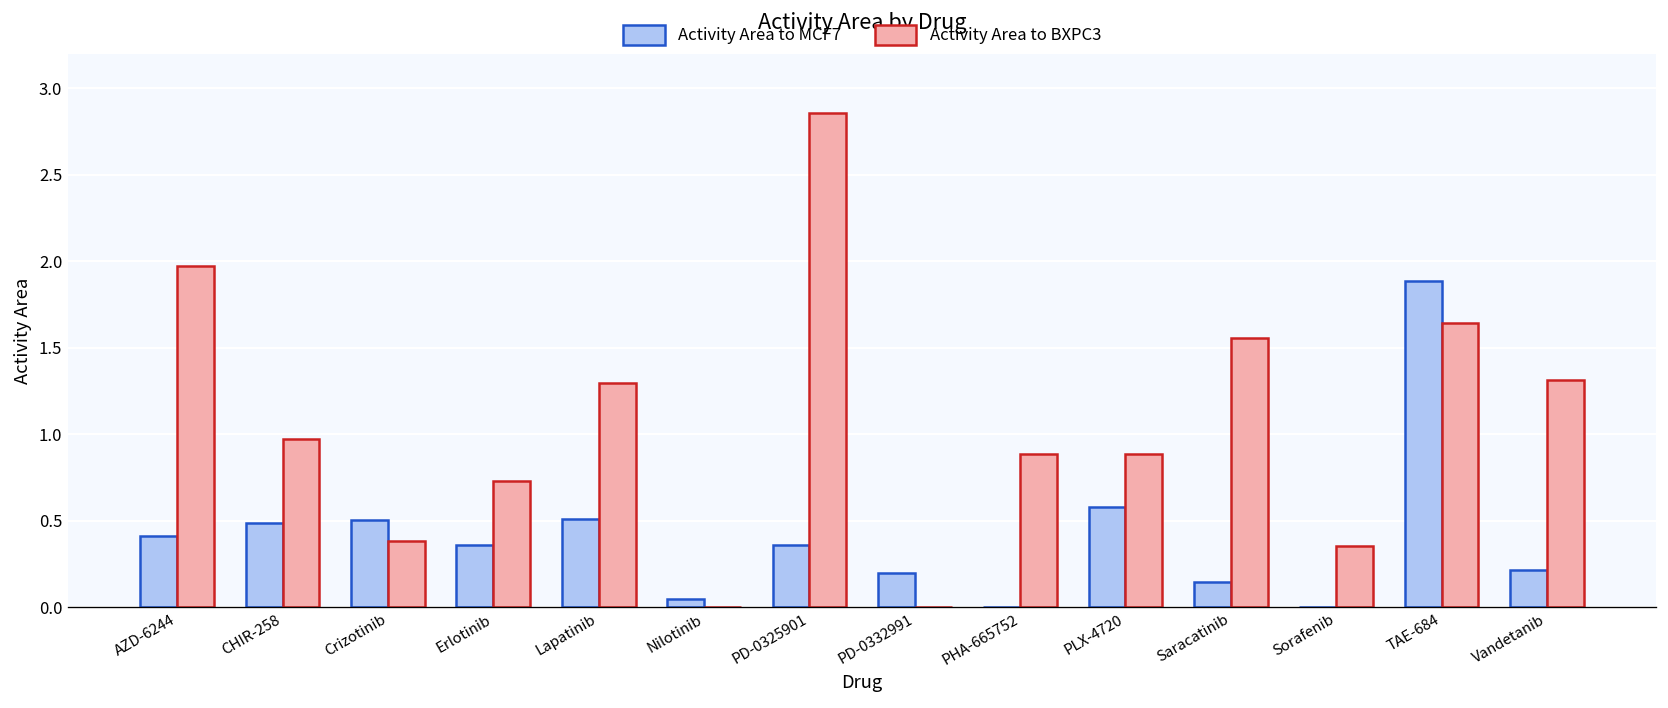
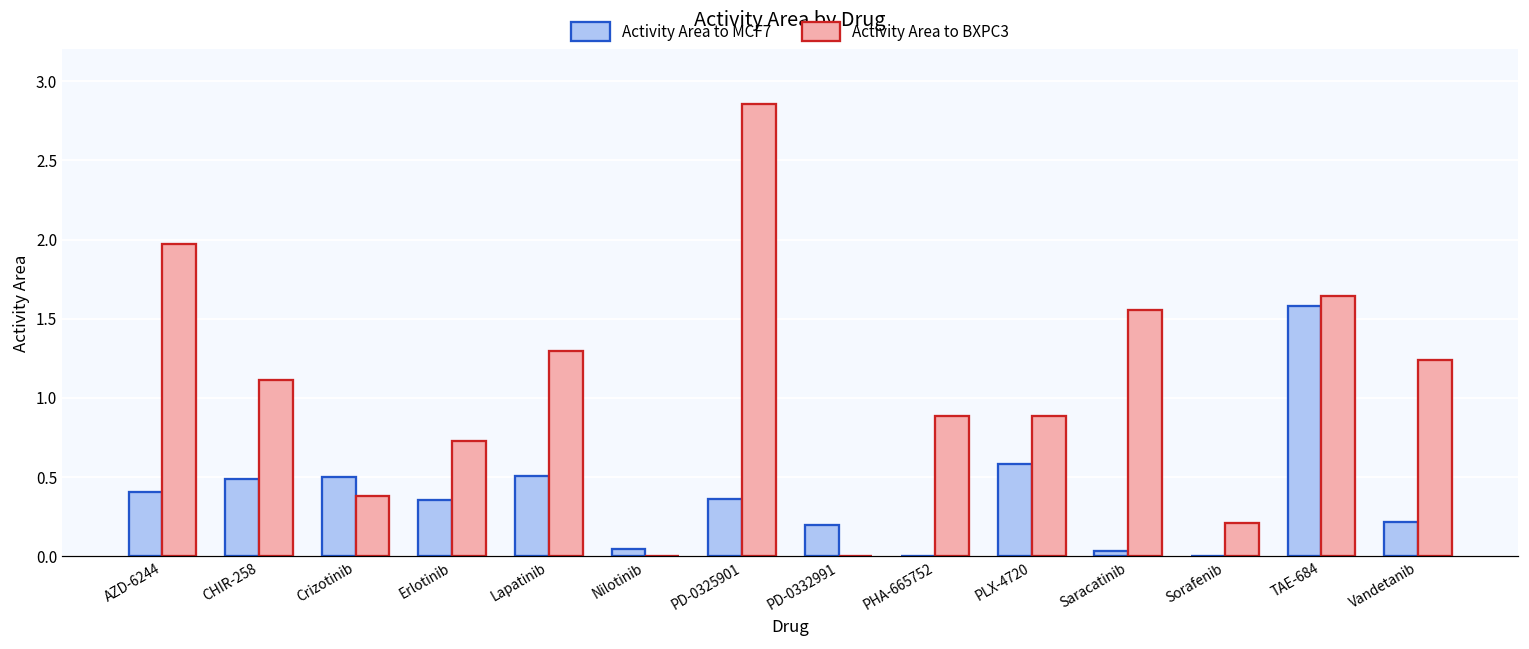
  {
    "Activity Area to MCF7": {
      "AZD-6244": 0.41,
      "CHIR-258": 0.49,
      "Crizotinib": 0.50,
      "Erlotinib": 0.36,
      "Lapatinib": 0.51,
      "Nilotinib": 0.05,
      "PD-0325901": 0.36,
      "PD-0332991": 0.20,
      "PHA-665752": 0.00,
      "PLX-4720": 0.58,
-     "Saracatinib": 0.15,
+     "Saracatinib": 0.03,
      "Sorafenib": 0.00,
-     "TAE-684": 1.89,
+     "TAE-684": 1.58,
      "Vandetanib": 0.22
    },
    "Activity Area to BXPC3": {
      "AZD-6244": 1.97,
-     "CHIR-258": 0.97,
+     "CHIR-258": 1.11,
      "Crizotinib": 0.38,
      "Erlotinib": 0.73,
      "Lapatinib": 1.30,
      "Nilotinib": 0.00,
      "PD-0325901": 2.86,
      "PD-0332991": 0.00,
      "PHA-665752": 0.88,
      "PLX-4720": 0.89,
      "Saracatinib": 1.55,
-     "Sorafenib": 0.35,
+     "Sorafenib": 0.21,
      "TAE-684": 1.64,
-     "Vandetanib": 1.31
+     "Vandetanib": 1.24
    }
  }
